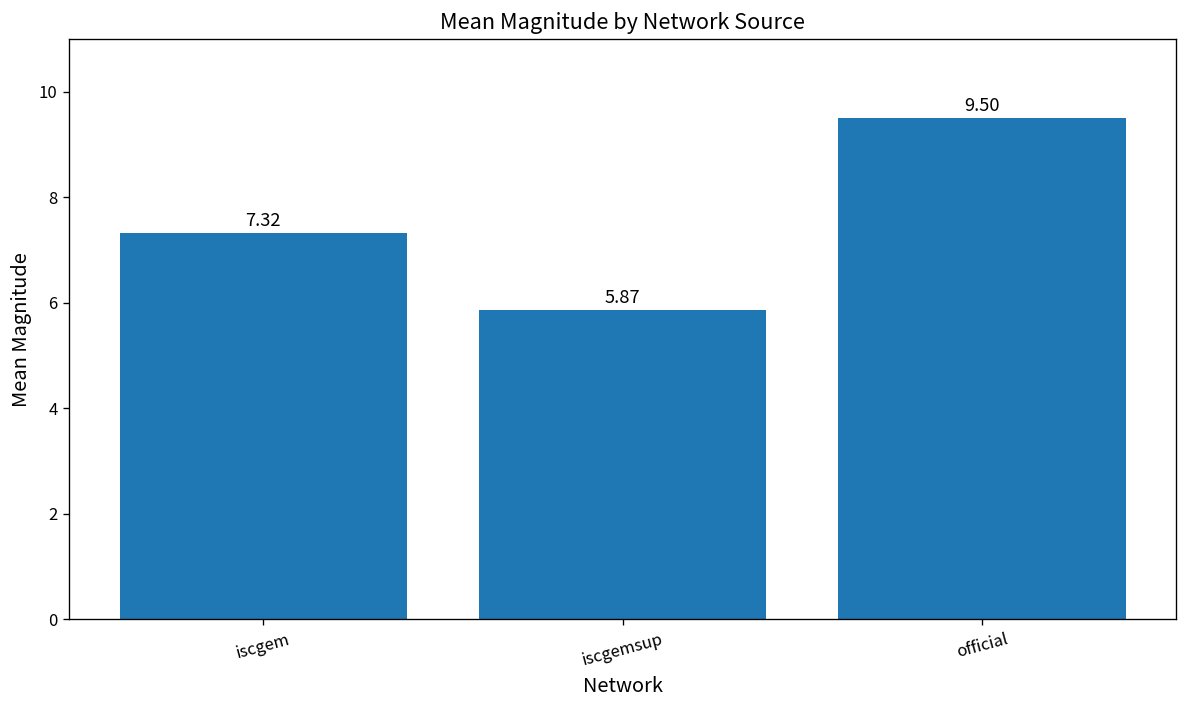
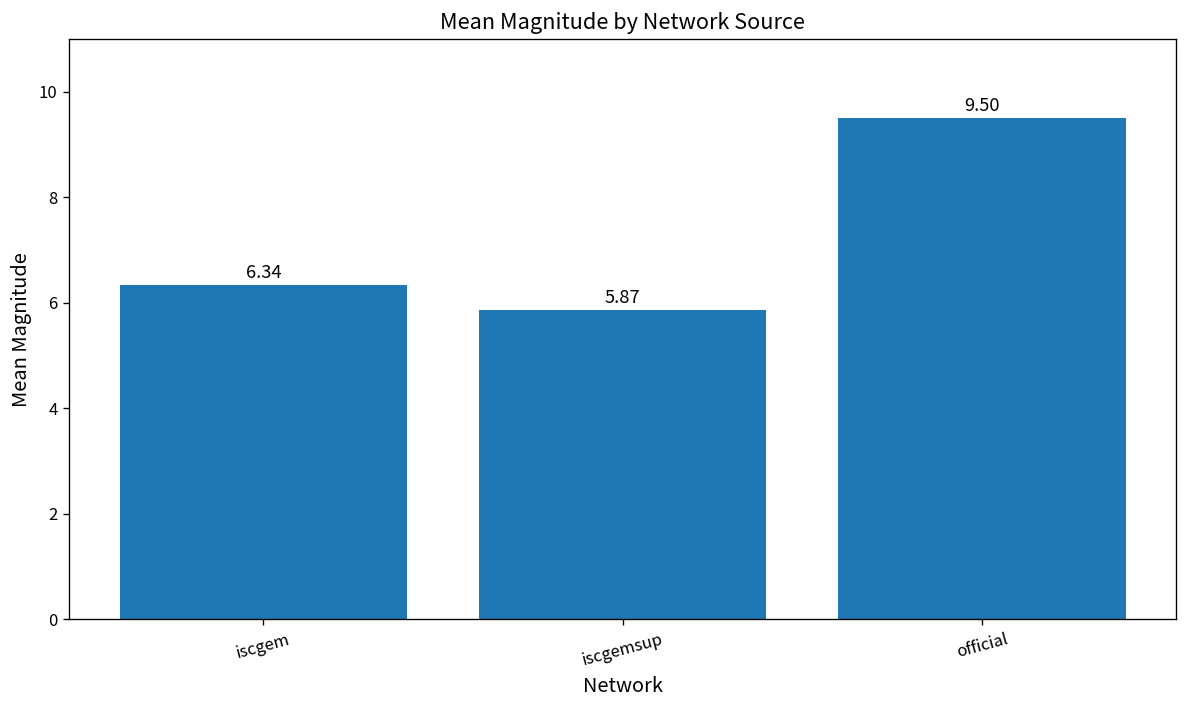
  {
-   "iscgem": 7.32,
+   "iscgem": 6.34,
    "iscgemsup": 5.87,
    "official": 9.50
  }
